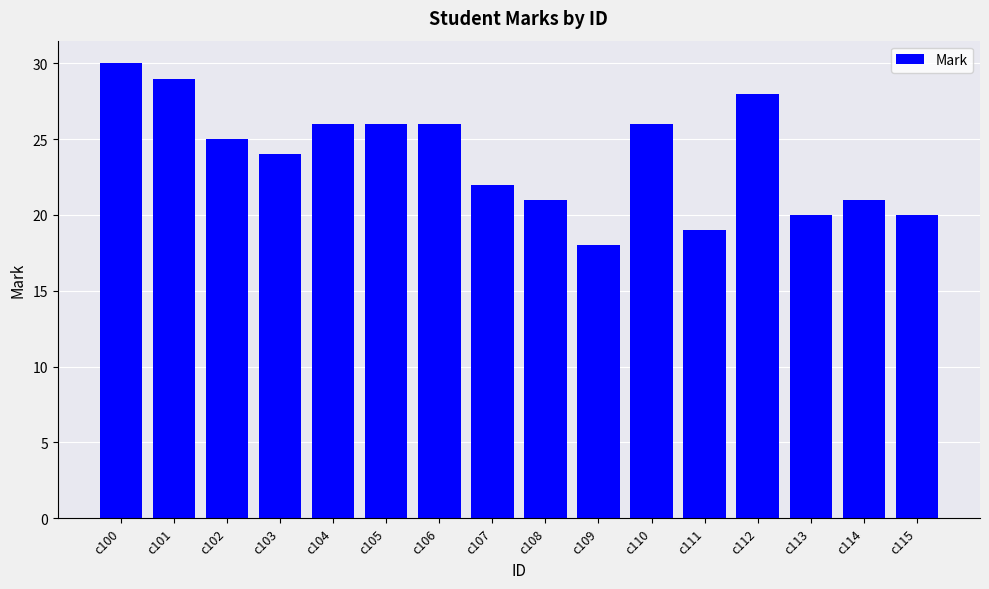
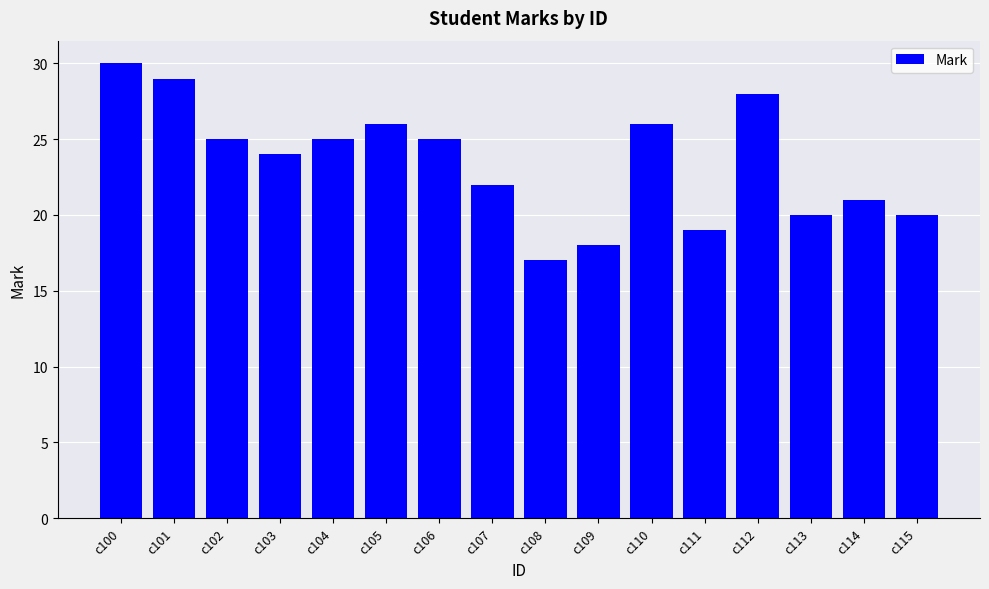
  {
    "c100": 30,
    "c101": 29,
    "c102": 25,
    "c103": 24,
-   "c104": 26,
+   "c104": 25,
    "c105": 26,
-   "c106": 26,
+   "c106": 25,
    "c107": 22,
-   "c108": 21,
+   "c108": 17,
    "c109": 18,
    "c110": 26,
    "c111": 19,
    "c112": 28,
    "c113": 20,
    "c114": 21,
    "c115": 20
  }
